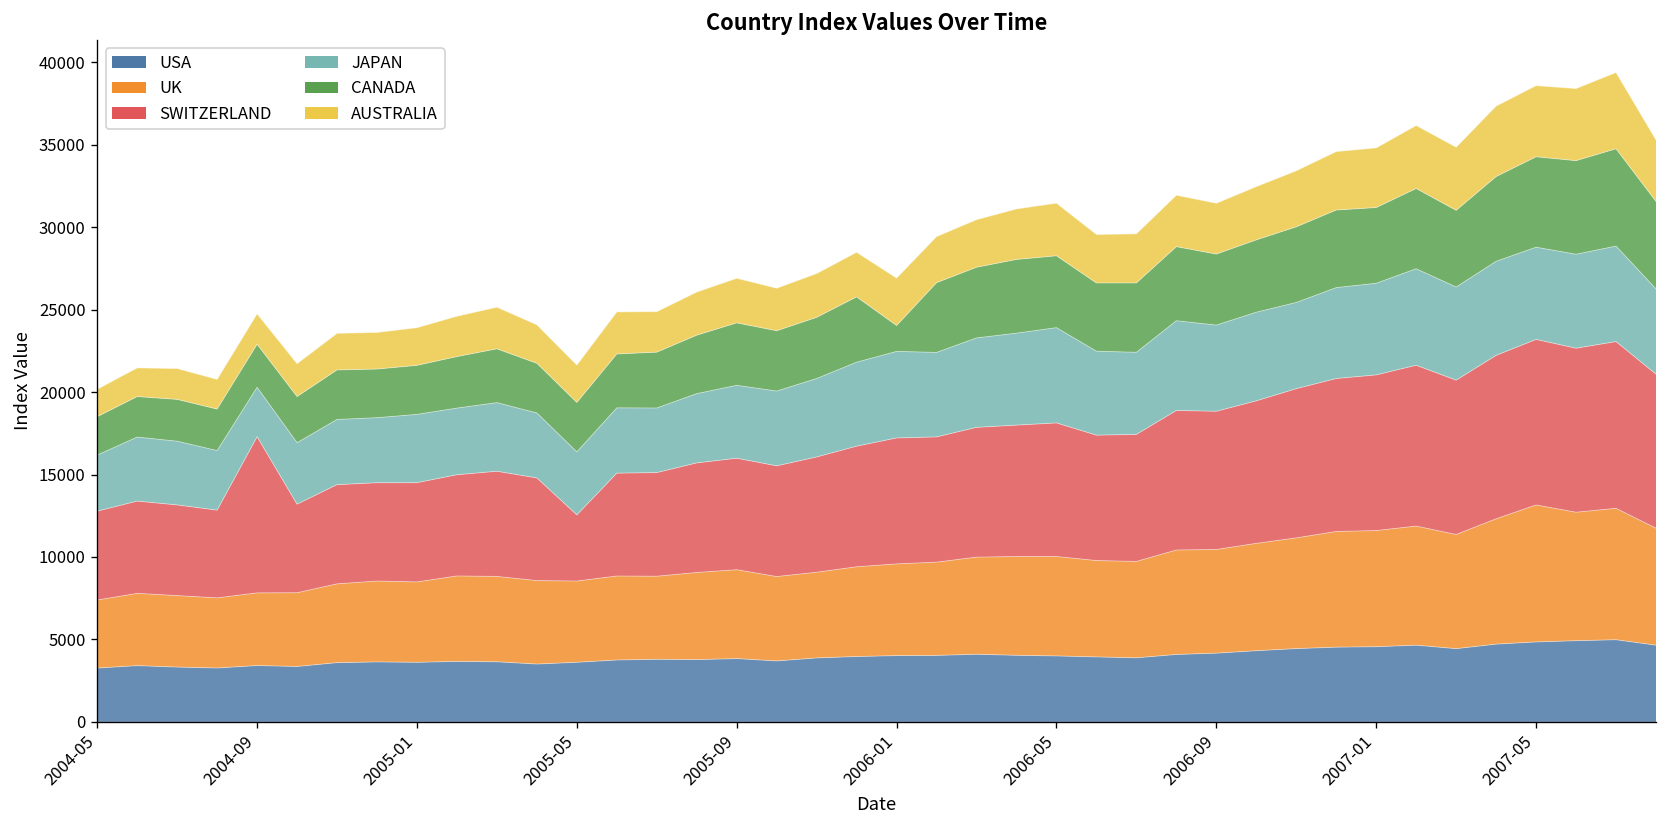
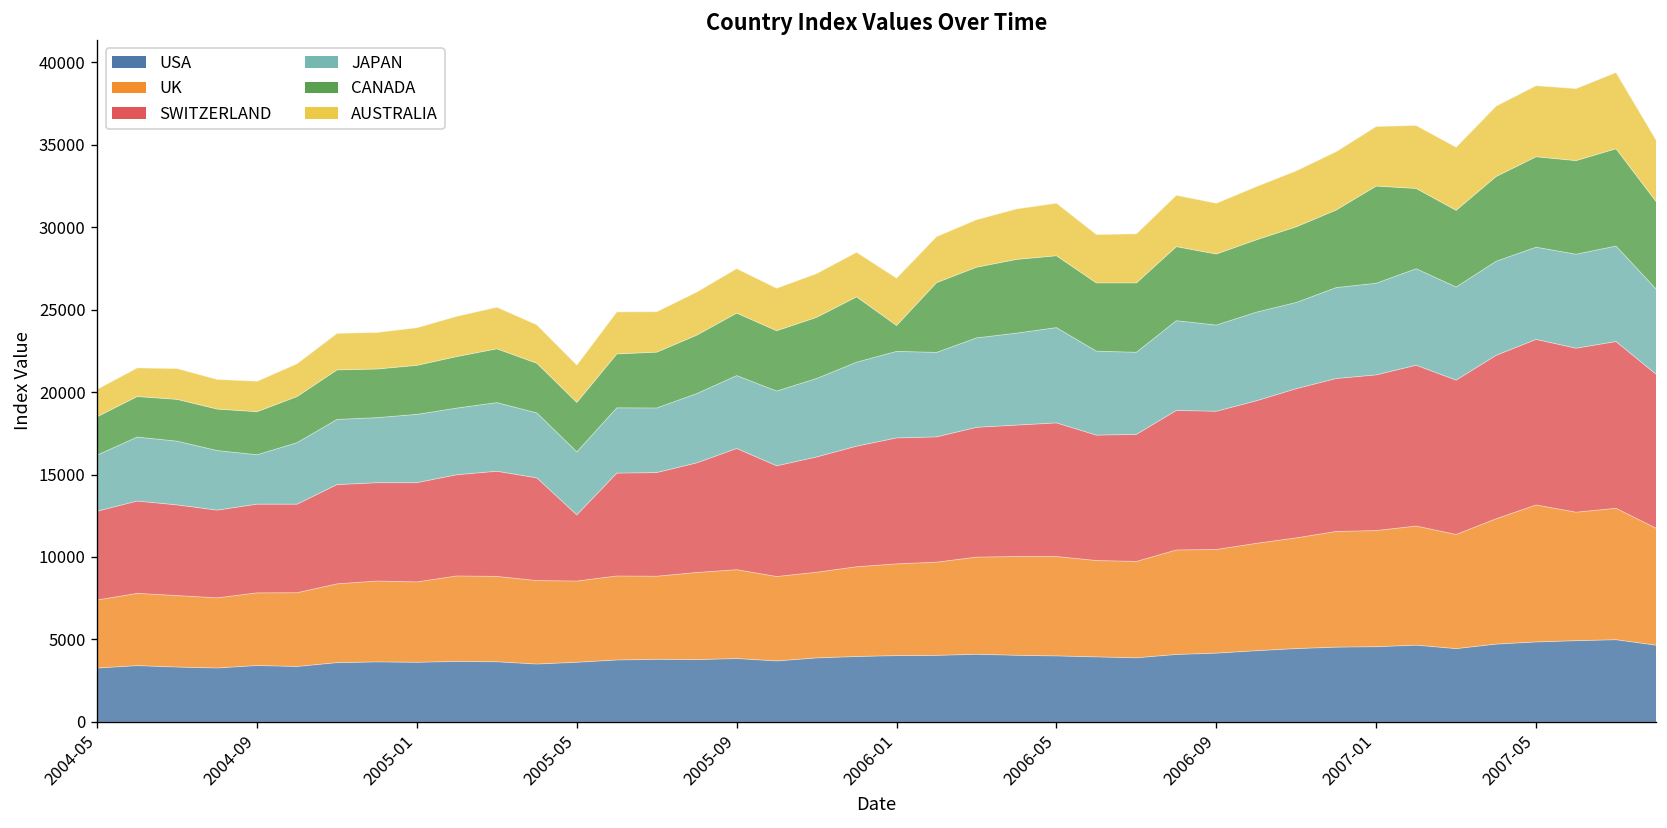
  {
    "USA": {
      "2004-05": 3300,
      "2004-09": 3400,
      "2005-01": 3600,
      "2005-05": 3600,
      "2005-09": 3800,
      "2006-01": 4000,
      "2006-05": 4000,
      "2006-09": 4200,
      "2007-01": 4600,
      "2007-05": 4800
    },
    "UK": {
      "2004-05": 4100,
      "2004-09": 4400,
      "2005-01": 4900,
      "2005-05": 4900,
      "2005-09": 5400,
      "2006-01": 5600,
      "2006-05": 6000,
      "2006-09": 6300,
      "2007-01": 7000,
      "2007-05": 8300
    },
    "SWITZERLAND": {
      "2004-05": 5400,
-     "2004-09": 9500,
+     "2004-09": 5400,
      "2005-01": 6000,
      "2005-05": 4000,
-     "2005-09": 6800,
+     "2005-09": 7300,
      "2006-01": 7600,
      "2006-05": 8100,
      "2006-09": 8400,
      "2007-01": 9400,
      "2007-05": 10000
    },
    "JAPAN": {
      "2004-05": 3400,
      "2004-09": 3000,
      "2005-01": 4100,
      "2005-05": 3800,
      "2005-09": 4400,
      "2006-01": 5200,
      "2006-05": 5800,
      "2006-09": 5200,
      "2007-01": 5600,
      "2007-05": 5600
    },
    "CANADA": {
      "2004-05": 2300,
      "2004-09": 2600,
      "2005-01": 3000,
      "2005-05": 3000,
      "2005-09": 3800,
      "2006-01": 1600,
      "2006-05": 4400,
      "2006-09": 4300,
-     "2007-01": 4600,
+     "2007-01": 5900,
      "2007-05": 5500
    },
    "AUSTRALIA": {
      "2004-05": 1700,
      "2004-09": 1800,
      "2005-01": 2300,
      "2005-05": 2300,
      "2005-09": 2700,
      "2006-01": 2900,
      "2006-05": 3200,
      "2006-09": 3100,
      "2007-01": 3600,
      "2007-05": 4300
    }
  }
